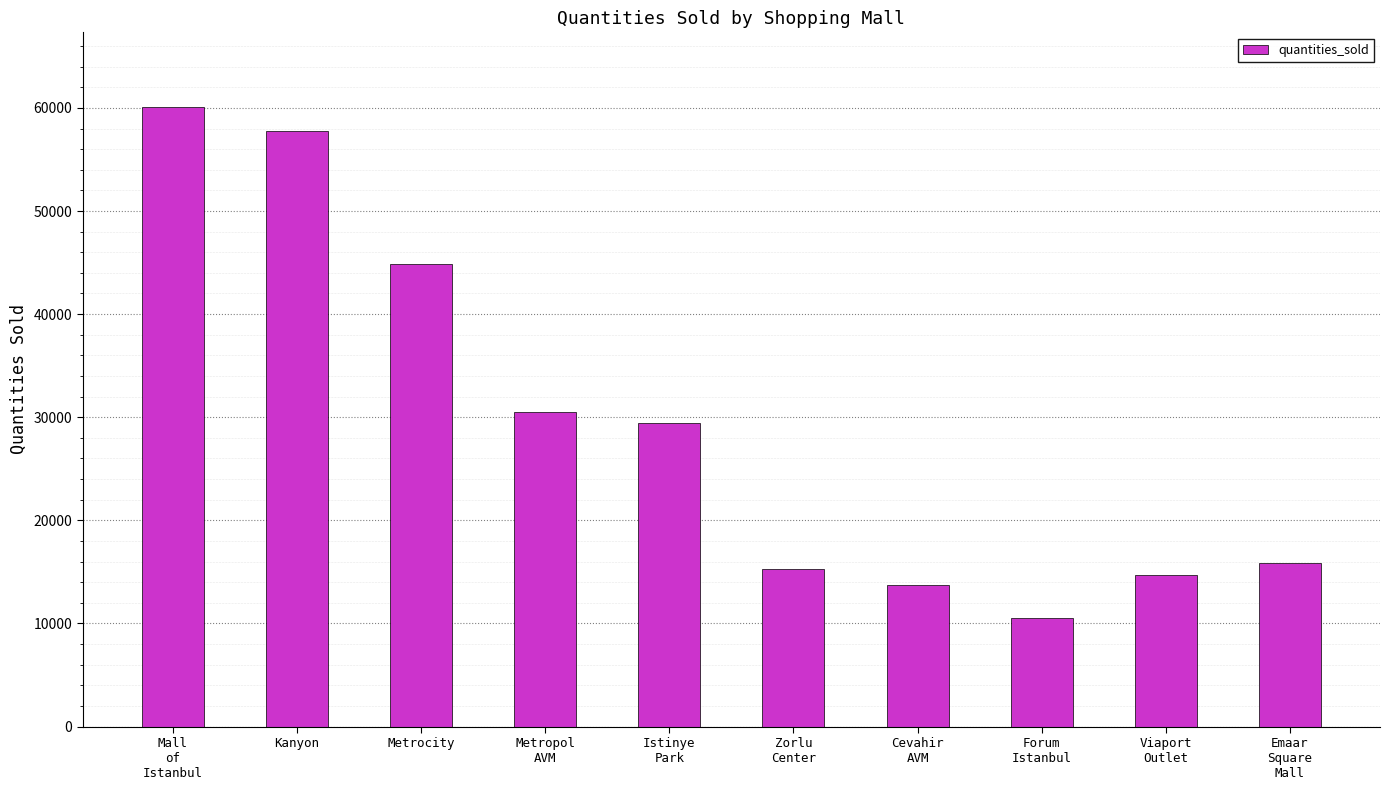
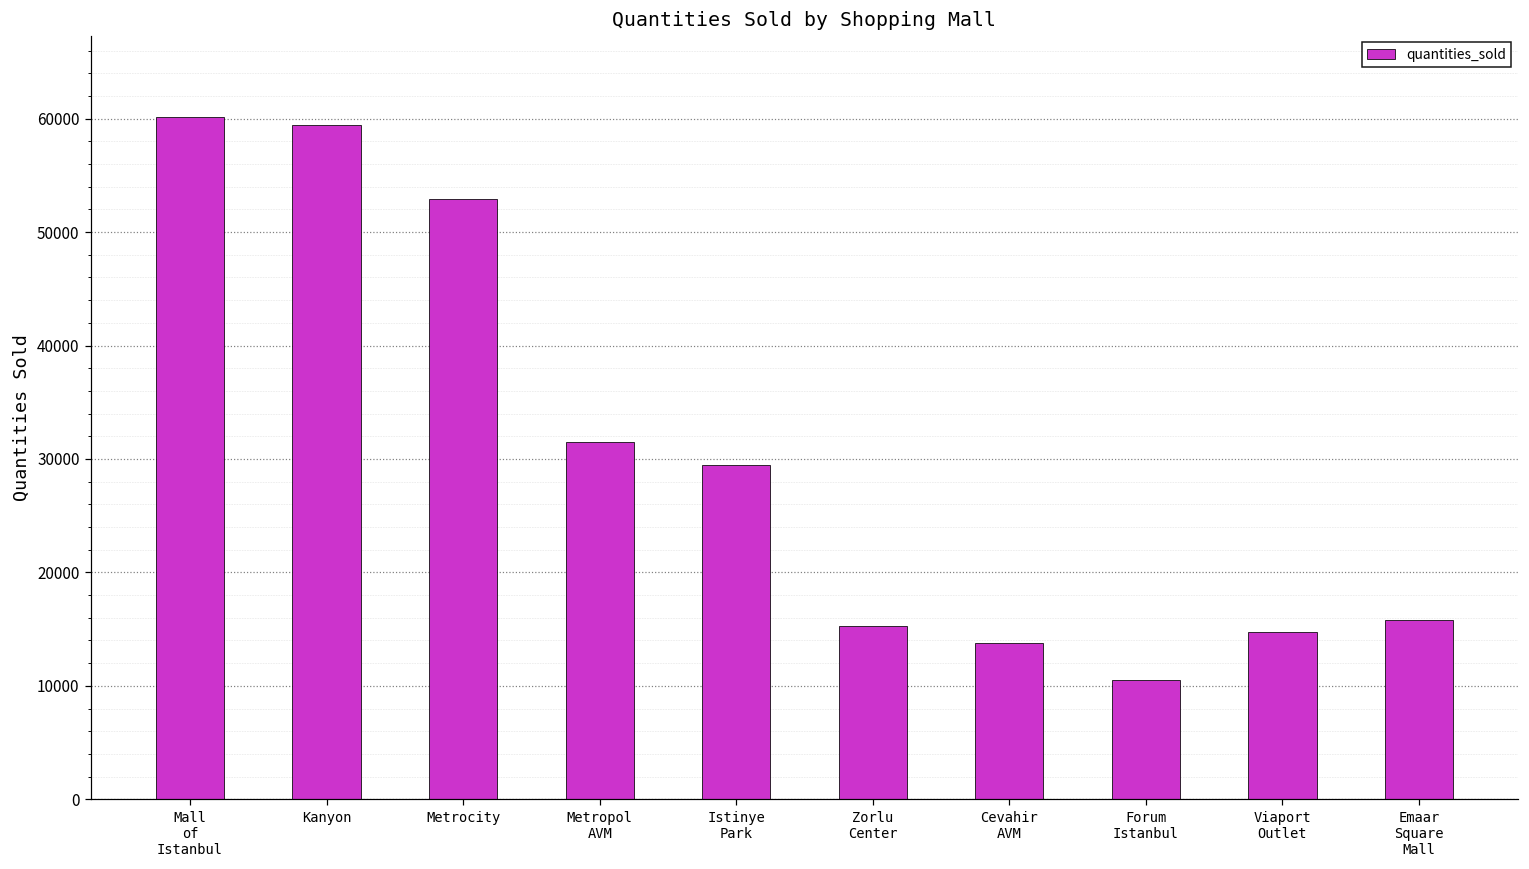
  {
    "Mall of Istanbul": 60100,
-   "Kanyon": 57800,
-   "Metrocity": 44900,
-   "Metropol AVM": 30500,
+   "Kanyon": 59500,
+   "Metrocity": 52900,
+   "Metropol AVM": 31500,
    "Istinye Park": 29500,
    "Zorlu Center": 15200,
    "Cevahir AVM": 13800,
    "Forum Istanbul": 10500,
    "Viaport Outlet": 14700,
    "Emaar Square Mall": 15800
  }
